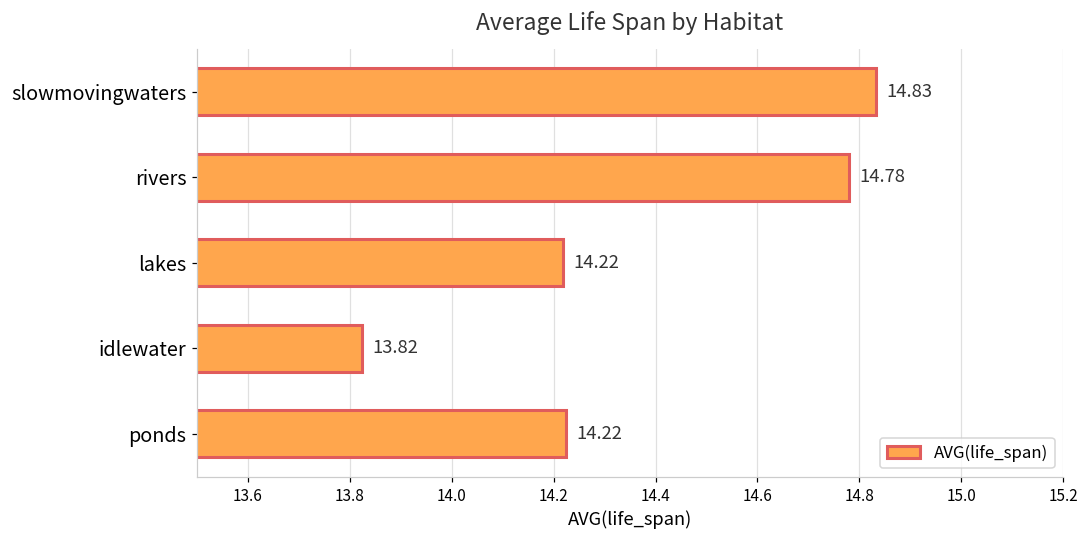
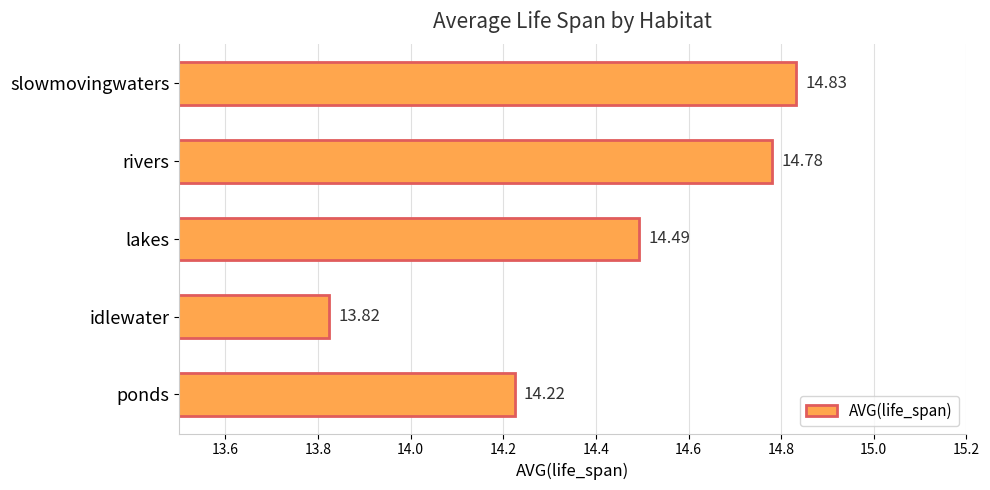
  {
    "slowmovingwaters": 14.83,
    "rivers": 14.78,
-   "lakes": 14.22,
+   "lakes": 14.49,
    "idlewater": 13.82,
    "ponds": 14.22
  }
